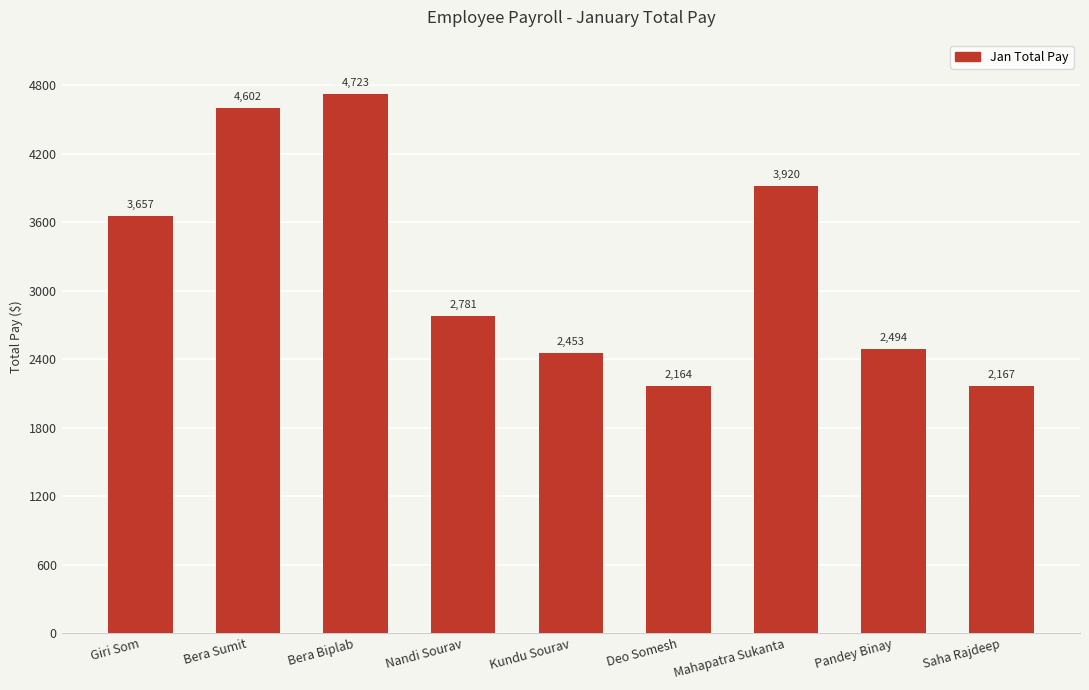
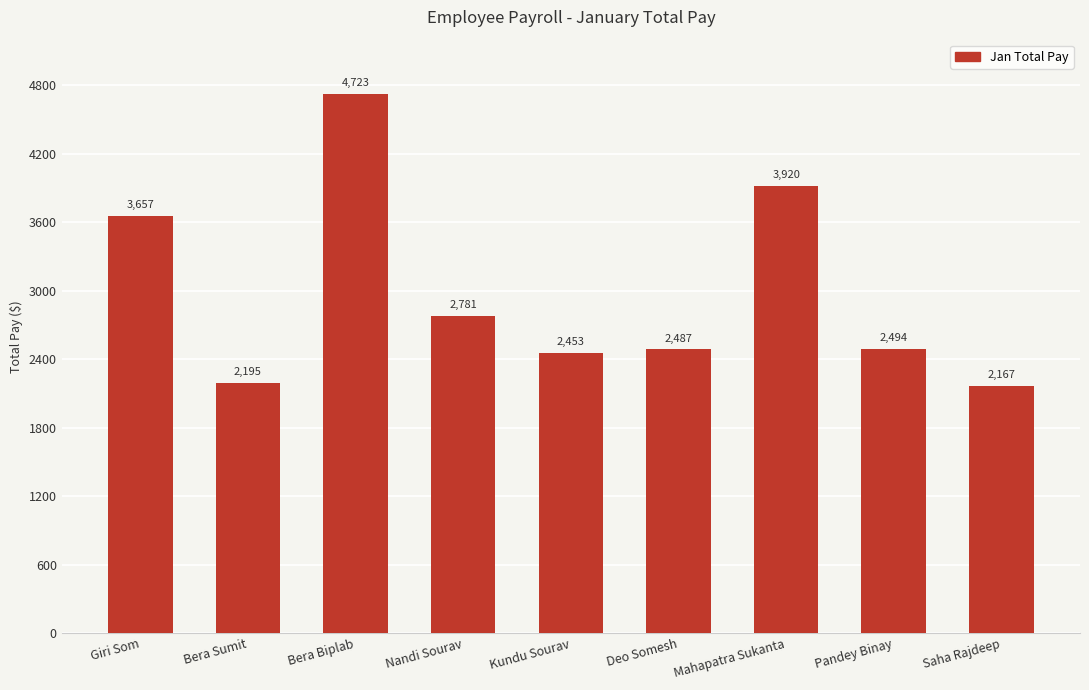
  {
    "Giri Som": "3,657",
-   "Bera Sumit": "4,602",
+   "Bera Sumit": "2,195",
    "Bera Biplab": "4,723",
    "Nandi Sourav": "2,781",
    "Kundu Sourav": "2,453",
-   "Deo Somesh": "2,164",
+   "Deo Somesh": "2,487",
    "Mahapatra Sukanta": "3,920",
    "Pandey Binay": "2,494",
    "Saha Rajdeep": "2,167"
  }
